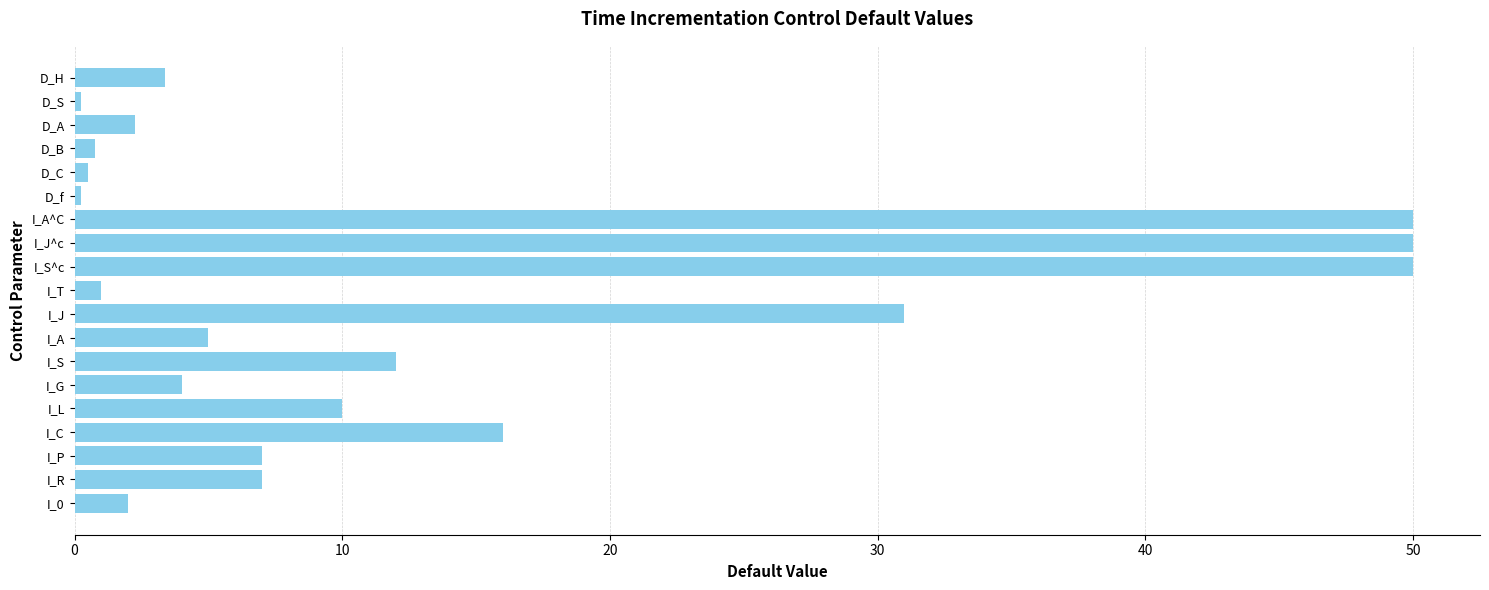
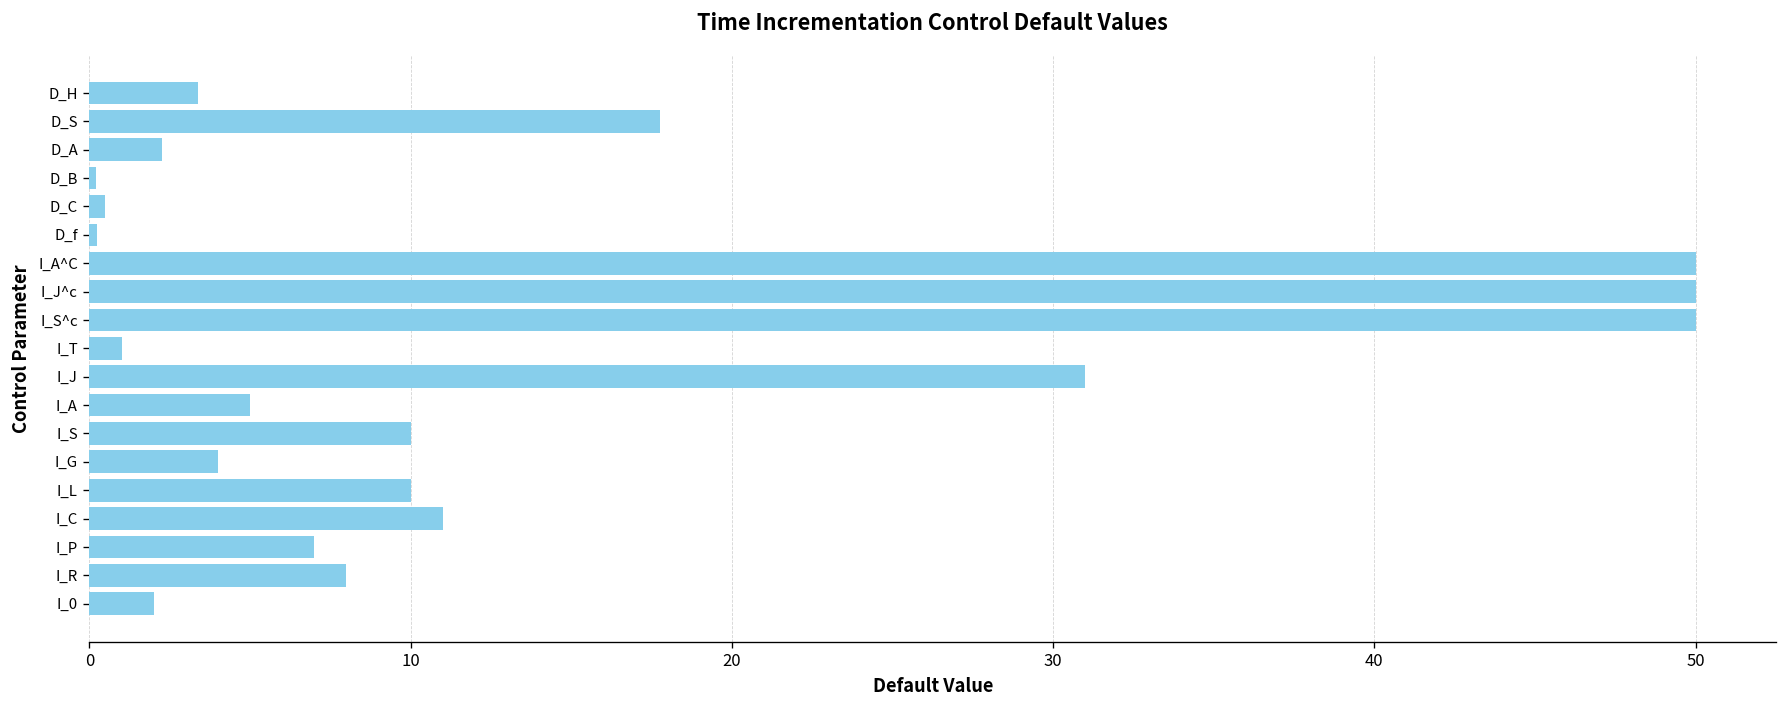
  {
    "D_H": 3.4,
-   "D_S": 0.3,
+   "D_S": 17.8,
    "D_A": 2.3,
-   "D_B": 0.8,
+   "D_B": 0.2,
    "D_C": 0.5,
    "D_f": 0.3,
    "I_A^C": 50.0,
    "I_J^c": 50.0,
    "I_S^c": 50.0,
    "I_T": 1.0,
    "I_J": 31.0,
    "I_A": 5.0,
-   "I_S": 12,
+   "I_S": 10,
    "I_G": 4.0,
    "I_L": 10.0,
-   "I_C": 16,
+   "I_C": 11,
    "I_P": 7.0,
-   "I_R": 7,
+   "I_R": 8,
    "I_0": 2.0
  }
